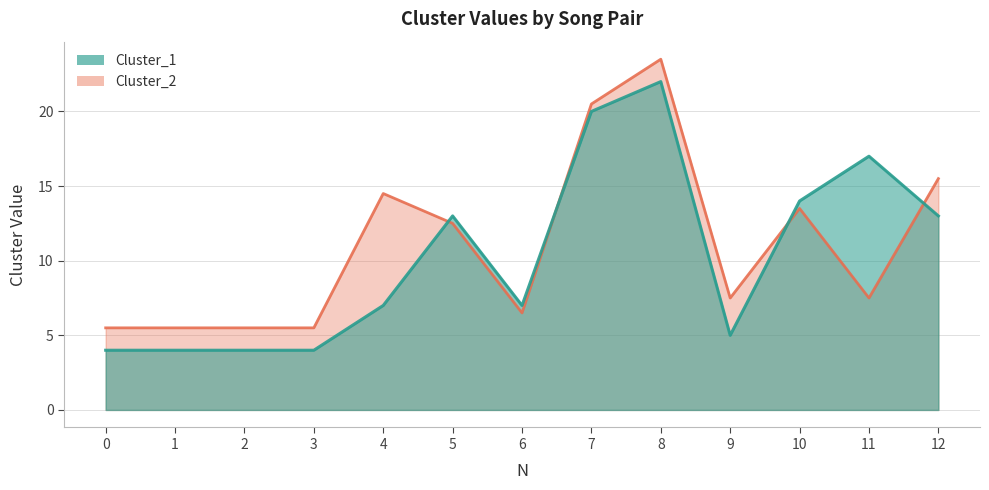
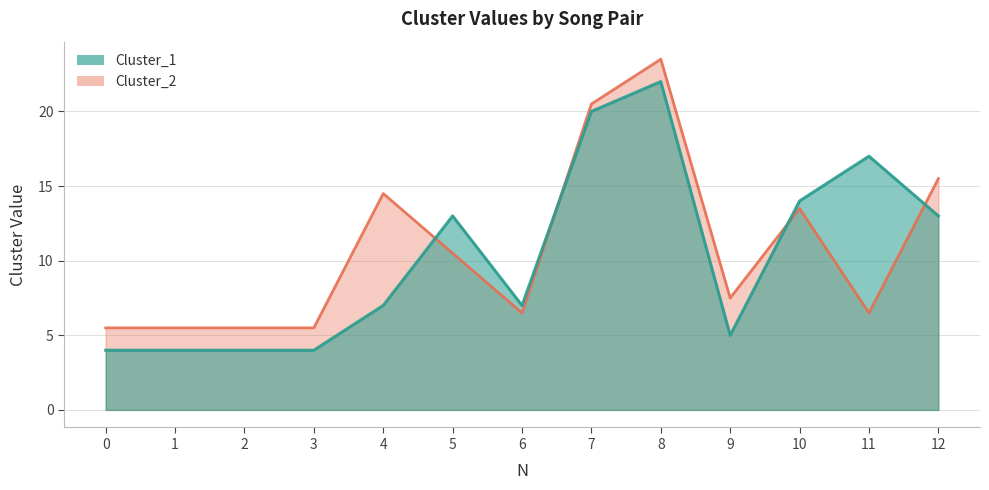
  {
    "Cluster_2": {
      "0": 5.5,
      "1": 5.5,
      "2": 5.5,
      "3": 5.5,
      "4": 14.5,
-     "5": 12.5,
+     "5": 10.5,
      "6": 6.5,
      "7": 20.5,
      "8": 23.5,
      "9": 7.5,
      "10": 13.5,
-     "11": 7.5,
+     "11": 6.5,
      "12": 15.5
    },
    "Cluster_1": {
      "0": 4.0,
      "1": 4.0,
      "2": 4.0,
      "3": 4.0,
      "4": 7.0,
      "5": 13.0,
      "6": 7.0,
      "7": 20.0,
      "8": 22.0,
      "9": 5.0,
      "10": 14.0,
      "11": 17.0,
      "12": 13.0
    }
  }
